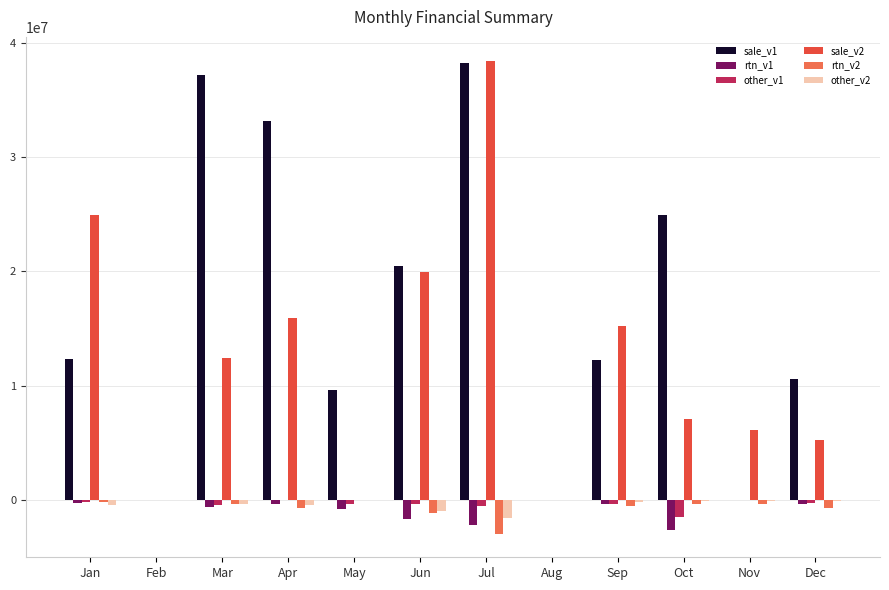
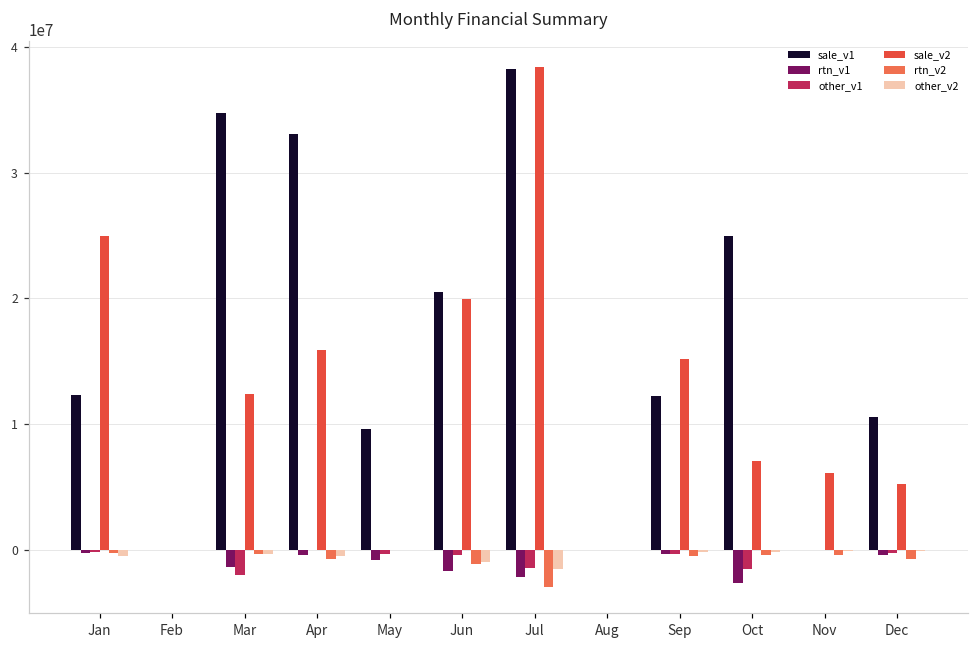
  {
    "sale_v1": {
      "Jan": 12300000,
      "Feb": 0,
-     "Mar": 37200000,
+     "Mar": 34800000,
      "Apr": 33100000,
      "May": 9600000,
      "Jun": 20500000,
      "Jul": 38200000,
      "Aug": 0,
      "Sep": 12200000,
      "Oct": 24900000,
      "Nov": 0,
      "Dec": 10600000
    },
    "rtn_v1": {
      "Jan": -200000,
      "Feb": 0,
-     "Mar": -600000,
+     "Mar": -1400000,
      "Apr": -400000,
      "May": -800000,
      "Jun": -1700000,
      "Jul": -2200000,
      "Aug": 0,
      "Sep": -400000,
      "Oct": -2700000,
      "Nov": 0,
      "Dec": -400000
    },
    "other_v1": {
      "Feb": 0,
-     "Mar": -400000,
+     "Mar": -2000000,
      "May": -300000,
      "Jun": -400000,
-     "Jul": -500000,
+     "Jul": -1400000,
      "Aug": 0,
      "Sep": -400000,
      "Oct": -1500000,
      "Nov": 0,
      "Dec": -300000
    },
    "other_v2": {
      "Jan": -500000,
      "Feb": 0,
      "Mar": -300000,
      "Apr": -500000,
      "May": 0,
      "Jun": -1000000,
      "Jul": -1600000,
      "Aug": 0
    }
  }
